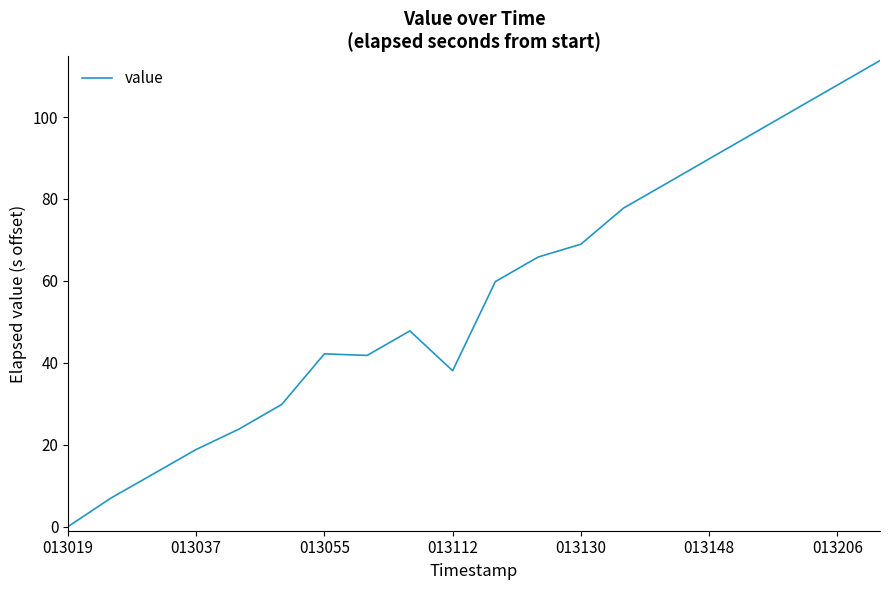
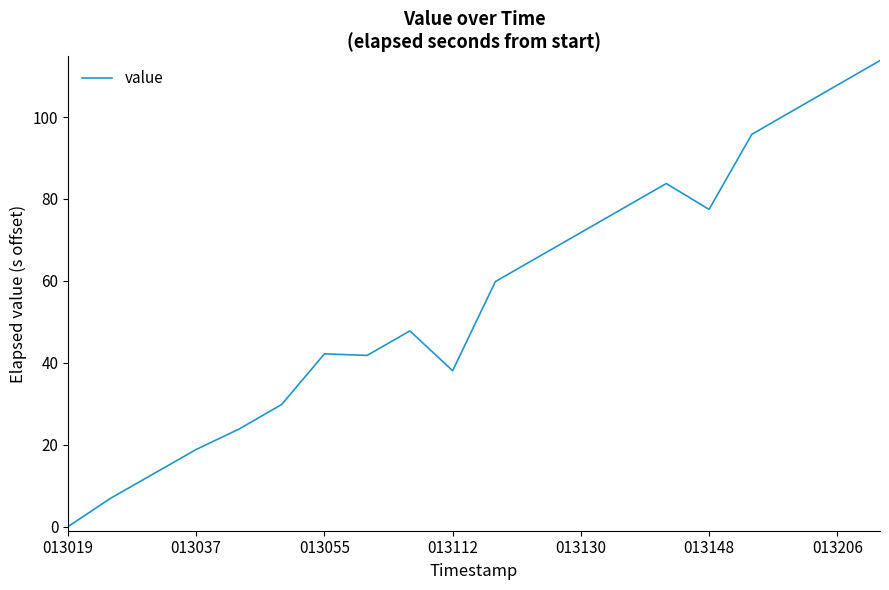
  {
    "013019": 0,
    "013037": 19,
    "013055": 42,
    "013112": 38,
-   "013130": 69,
-   "013148": 90,
+   "013130": 72,
+   "013148": 77,
    "013206": 108
  }
